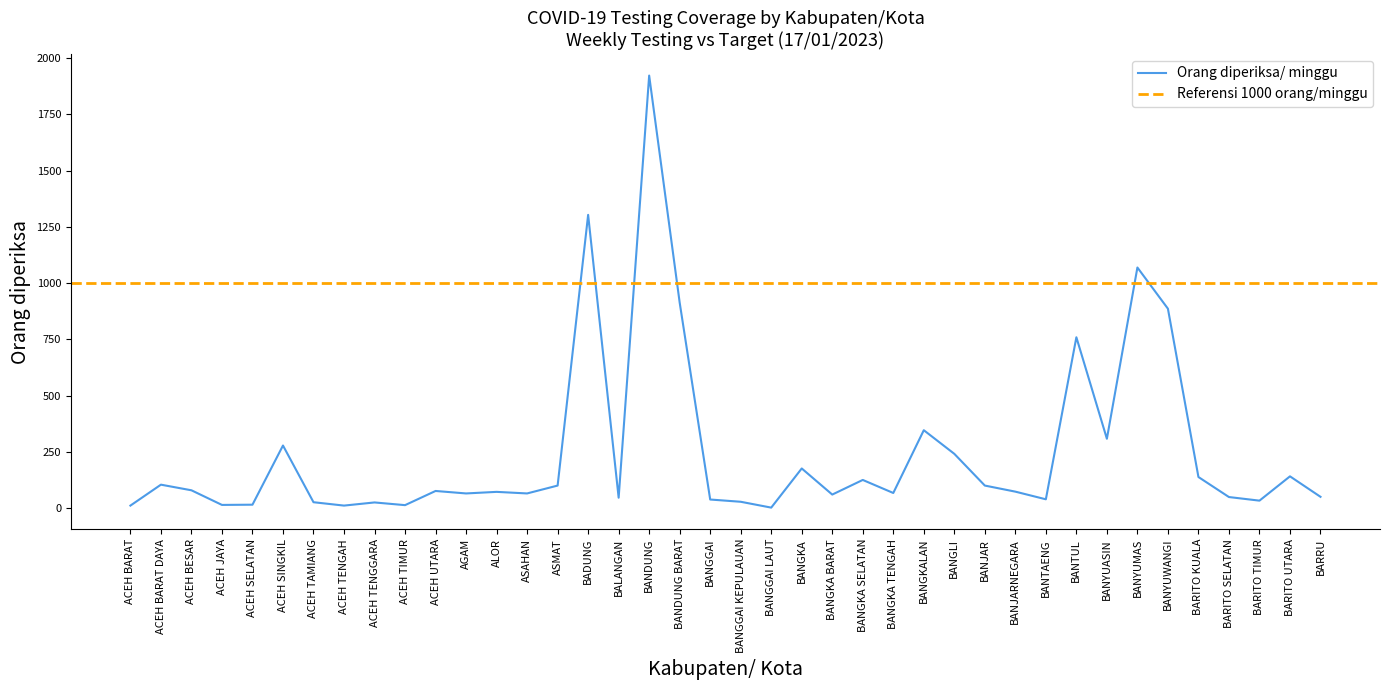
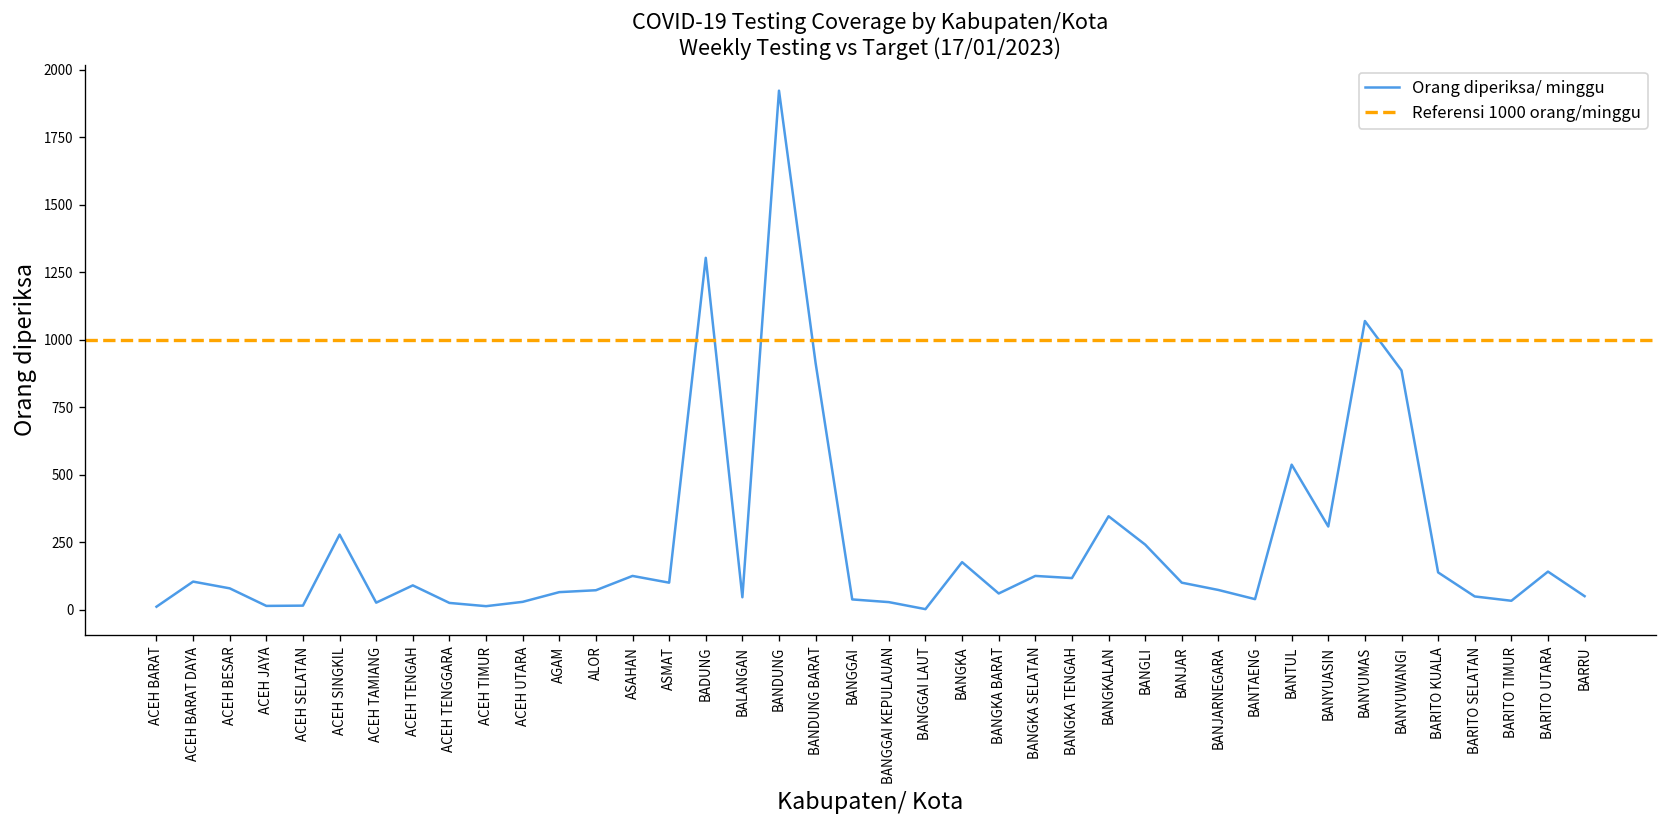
  {
    "ACEH BARAT": 10,
    "ACEH BARAT DAYA": 100,
    "ACEH BESAR": 80,
    "ACEH JAYA": 10,
    "ACEH SELATAN": 20,
    "ACEH SINGKIL": 280,
    "ACEH TAMIANG": 30,
-   "ACEH TENGAH": 10,
+   "ACEH TENGAH": 90,
    "ACEH TENGGARA": 30,
    "ACEH TIMUR": 10,
-   "ACEH UTARA": 80,
+   "ACEH UTARA": 30,
    "AGAM": 70,
    "ALOR": 70,
-   "ASAHAN": 70,
+   "ASAHAN": 130,
    "ASMAT": 100,
    "BADUNG": 1300,
    "BALANGAN": 50,
    "BANDUNG": 1920,
    "BANDUNG BARAT": 910,
    "BANGGAI": 40,
    "BANGGAI KEPULAUAN": 30,
    "BANGGAI LAUT": 0,
    "BANGKA": 180,
    "BANGKA BARAT": 60,
    "BANGKA SELATAN": 130,
-   "BANGKA TENGAH": 70,
+   "BANGKA TENGAH": 120,
    "BANGKALAN": 350,
    "BANGLI": 240,
    "BANJAR": 100,
    "BANJARNEGARA": 70,
    "BANTAENG": 40,
-   "BANTUL": 760,
+   "BANTUL": 540,
    "BANYUASIN": 310,
    "BANYUMAS": 1070,
    "BANYUWANGI": 890,
    "BARITO KUALA": 140,
    "BARITO SELATAN": 50,
    "BARITO TIMUR": 30,
    "BARITO UTARA": 140,
    "BARRU": 50
  }
